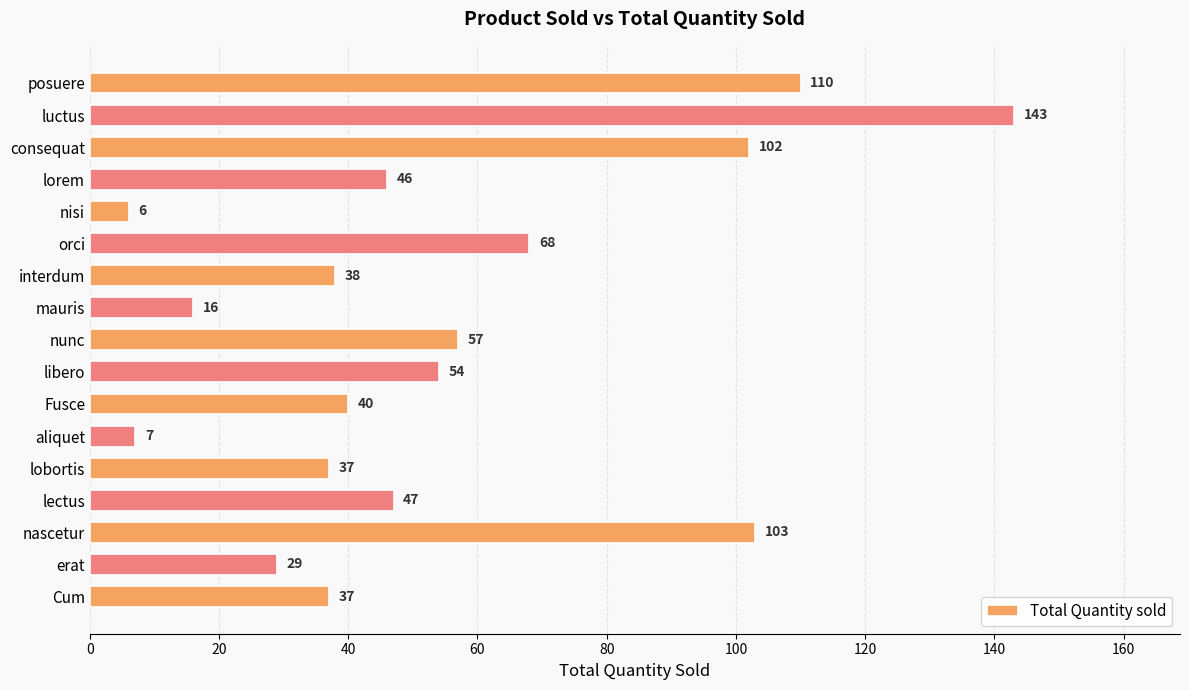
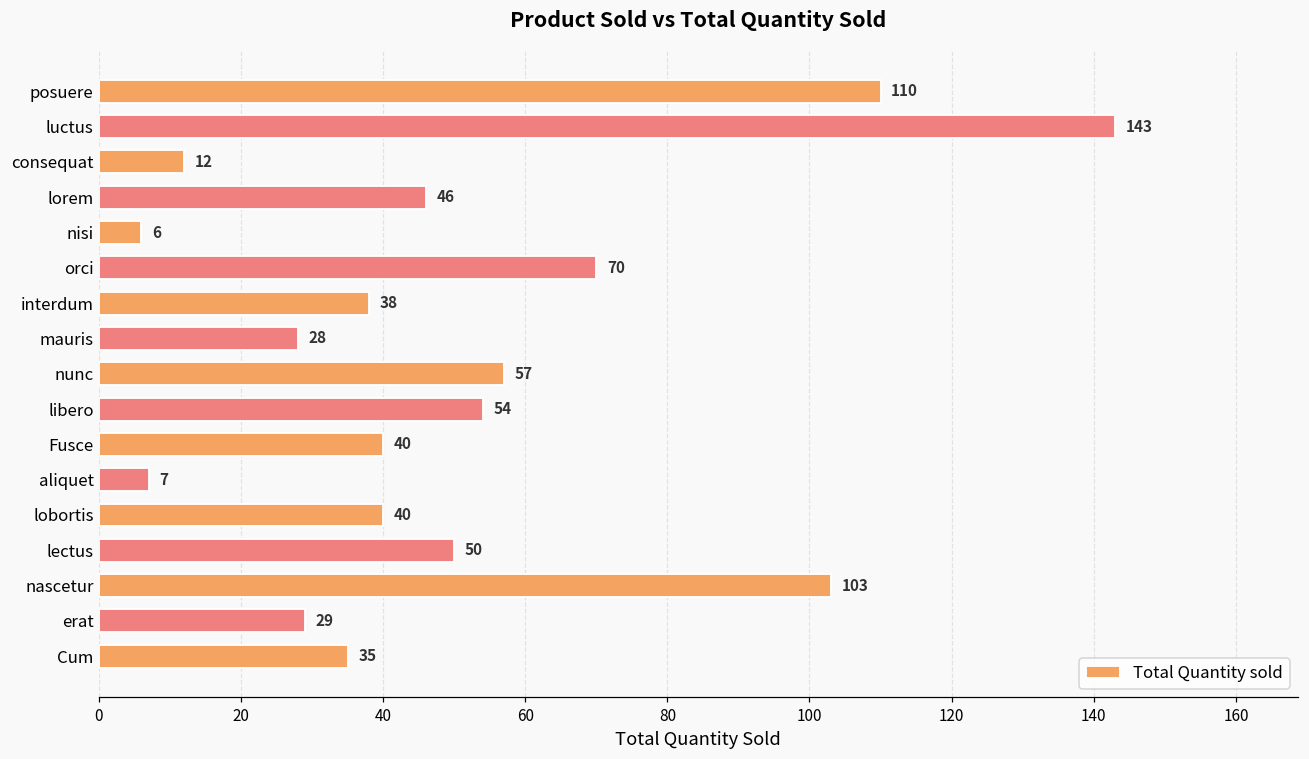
  {
    "posuere": 110,
    "luctus": 143,
-   "consequat": 102,
+   "consequat": 12,
    "lorem": 46,
    "nisi": 6,
-   "orci": 68,
+   "orci": 70,
    "interdum": 38,
-   "mauris": 16,
+   "mauris": 28,
    "nunc": 57,
    "libero": 54,
    "Fusce": 40,
    "aliquet": 7,
-   "lobortis": 37,
-   "lectus": 47,
+   "lobortis": 40,
+   "lectus": 50,
    "nascetur": 103,
    "erat": 29,
-   "Cum": 37
+   "Cum": 35
  }
